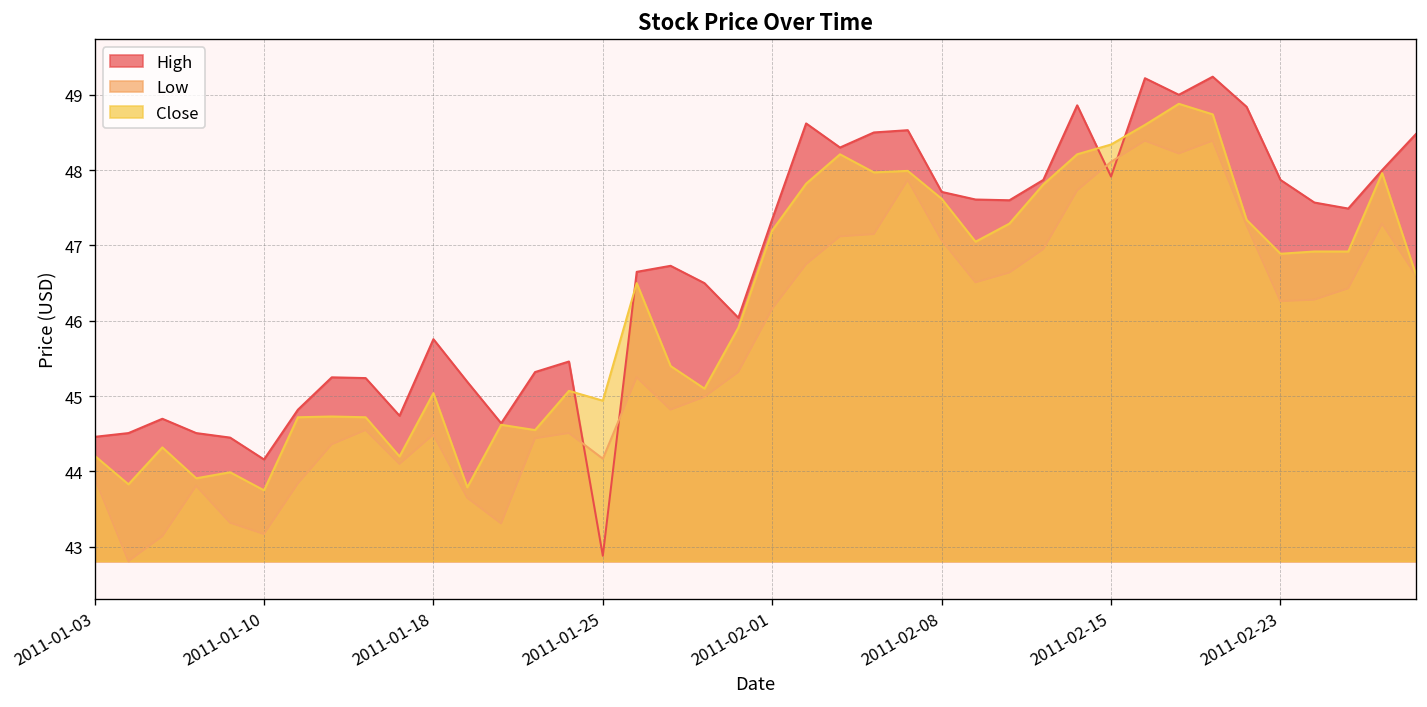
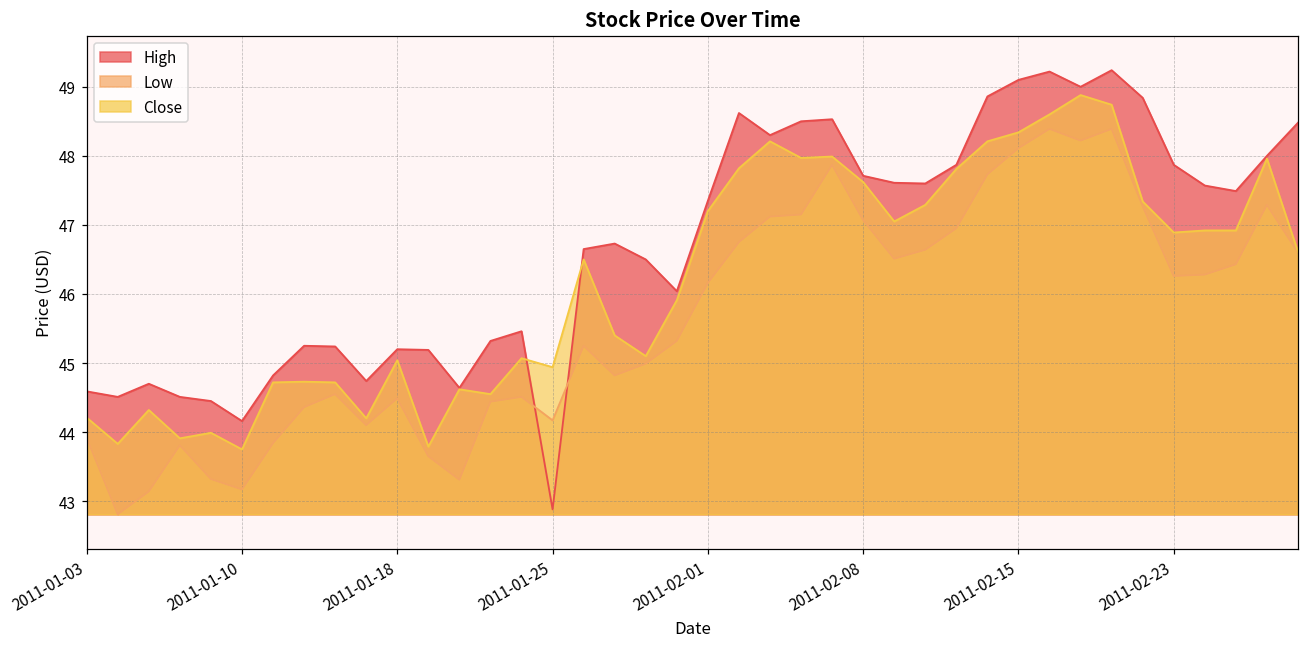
  {
    "High": {
-     "2011-01-03": 44.5,
+     "2011-01-03": 44.6,
      "2011-01-10": 44.2,
-     "2011-01-18": 45.8,
+     "2011-01-18": 45.2,
      "2011-01-25": 42.9,
      "2011-02-01": 47.3,
      "2011-02-08": 47.7,
-     "2011-02-15": 47.9,
+     "2011-02-15": 49.1,
      "2011-02-23": 47.9
    }
  }
